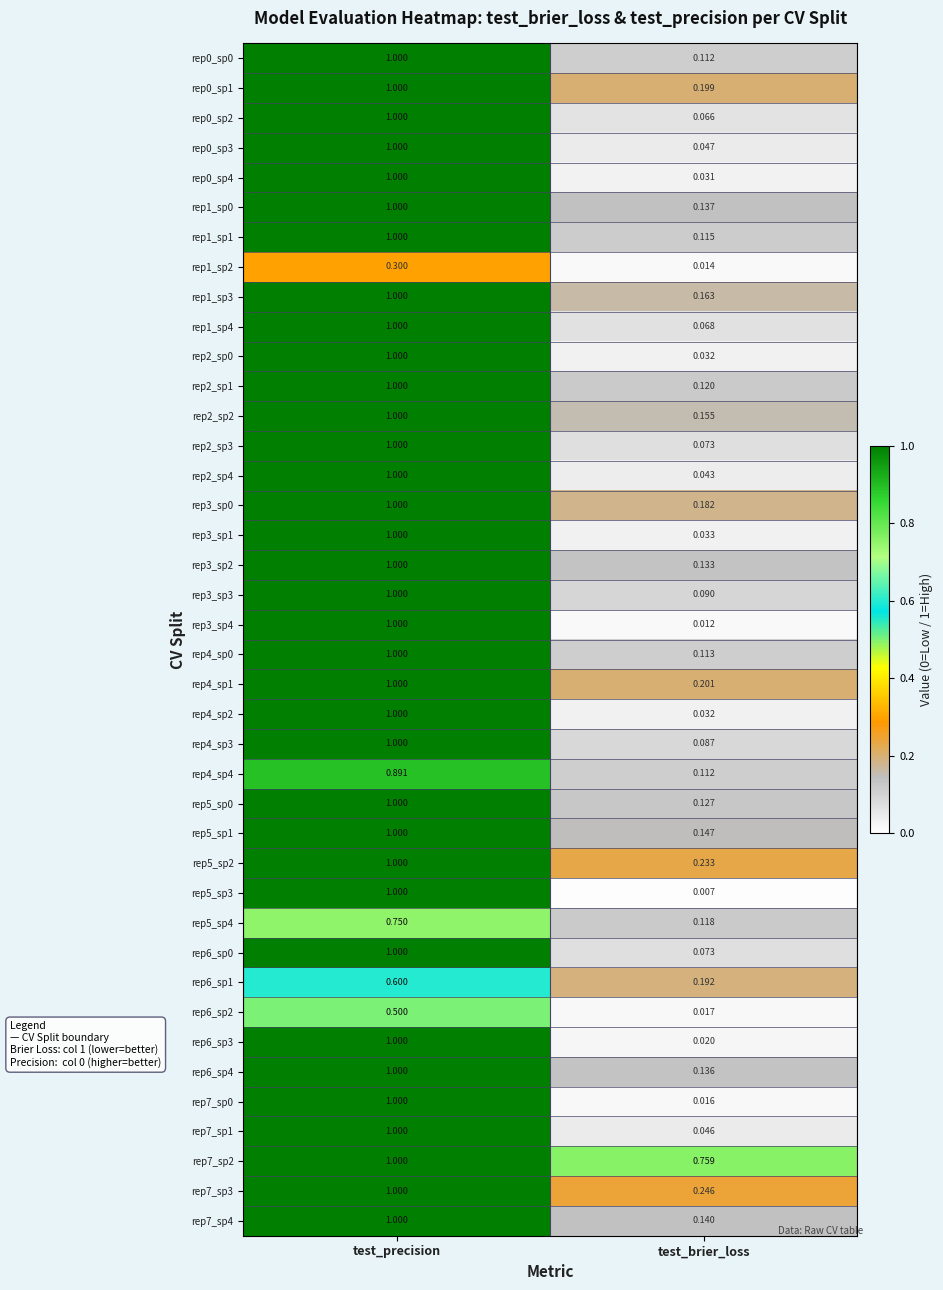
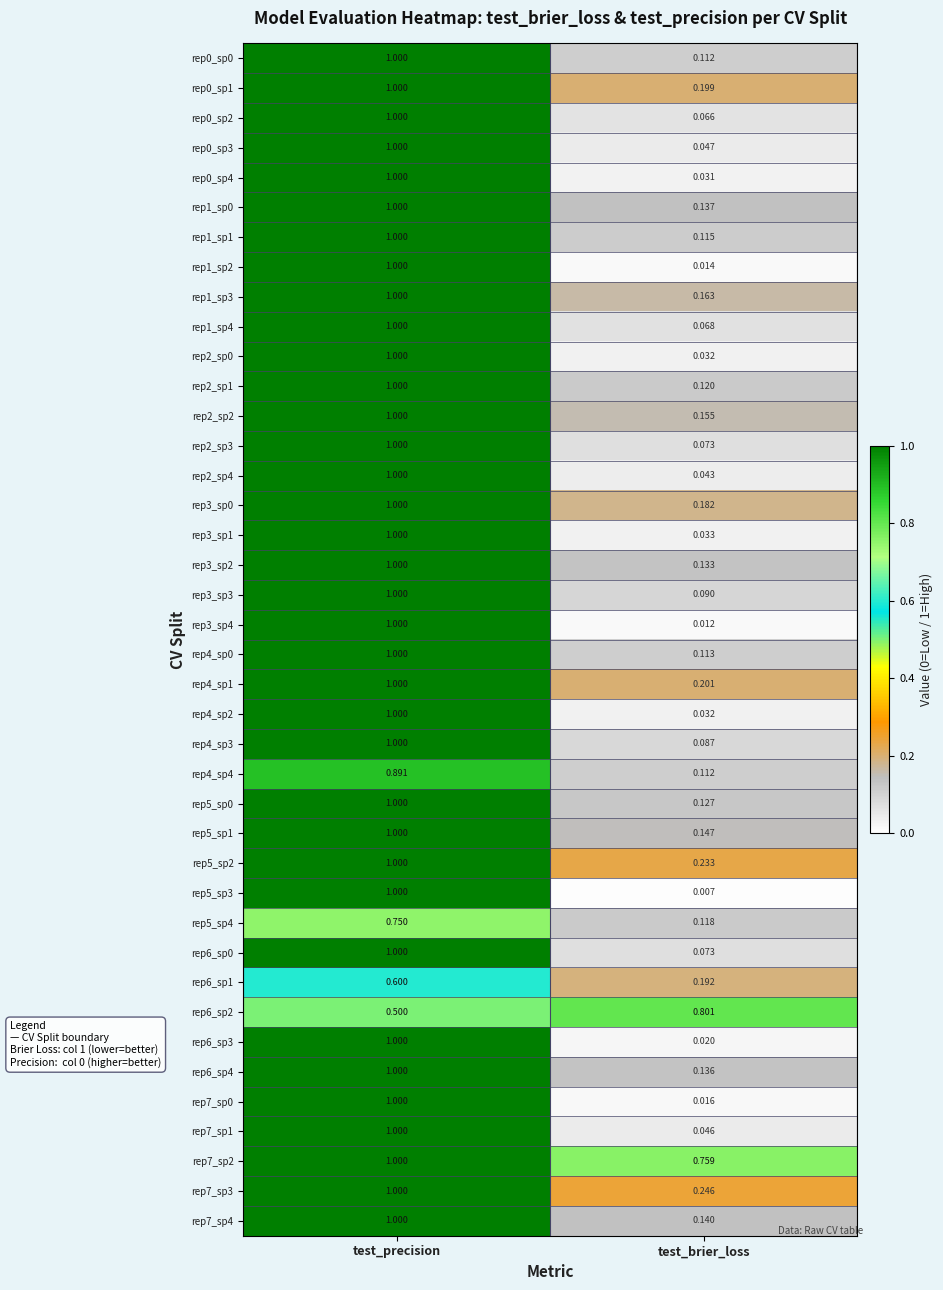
  {
    "rep0_sp0": {
      "test_precision": 1.000,
      "test_brier_loss": 0.112
    },
    "rep0_sp1": {
      "test_precision": 1.000,
      "test_brier_loss": 0.199
    },
    "rep0_sp2": {
      "test_precision": 1.000,
      "test_brier_loss": 0.066
    },
    "rep0_sp3": {
      "test_precision": 1.000,
      "test_brier_loss": 0.047
    },
    "rep0_sp4": {
      "test_precision": 1.000,
      "test_brier_loss": 0.031
    },
    "rep1_sp0": {
      "test_precision": 1.000,
      "test_brier_loss": 0.137
    },
    "rep1_sp1": {
      "test_precision": 1.000,
      "test_brier_loss": 0.115
    },
    "rep1_sp2": {
-     "test_precision": 0.300,
+     "test_precision": 1.000,
      "test_brier_loss": 0.014
    },
    "rep1_sp3": {
      "test_precision": 1.000,
      "test_brier_loss": 0.163
    },
    "rep1_sp4": {
      "test_precision": 1.000,
      "test_brier_loss": 0.068
    },
    "rep2_sp0": {
      "test_precision": 1.000,
      "test_brier_loss": 0.032
    },
    "rep2_sp1": {
      "test_precision": 1.000,
      "test_brier_loss": 0.120
    },
    "rep2_sp2": {
      "test_precision": 1.000,
      "test_brier_loss": 0.155
    },
    "rep2_sp3": {
      "test_precision": 1.000,
      "test_brier_loss": 0.073
    },
    "rep2_sp4": {
      "test_precision": 1.000,
      "test_brier_loss": 0.043
    },
    "rep3_sp0": {
      "test_precision": 1.000,
      "test_brier_loss": 0.182
    },
    "rep3_sp1": {
      "test_precision": 1.000,
      "test_brier_loss": 0.033
    },
    "rep3_sp2": {
      "test_precision": 1.000,
      "test_brier_loss": 0.133
    },
    "rep3_sp3": {
      "test_precision": 1.000,
      "test_brier_loss": 0.090
    },
    "rep3_sp4": {
      "test_precision": 1.000,
      "test_brier_loss": 0.012
    },
    "rep4_sp0": {
      "test_precision": 1.000,
      "test_brier_loss": 0.113
    },
    "rep4_sp1": {
      "test_precision": 1.000,
      "test_brier_loss": 0.201
    },
    "rep4_sp2": {
      "test_precision": 1.000,
      "test_brier_loss": 0.032
    },
    "rep4_sp3": {
      "test_precision": 1.000,
      "test_brier_loss": 0.087
    },
    "rep4_sp4": {
      "test_precision": 0.891,
      "test_brier_loss": 0.112
    },
    "rep5_sp0": {
      "test_precision": 1.000,
      "test_brier_loss": 0.127
    },
    "rep5_sp1": {
      "test_precision": 1.000,
      "test_brier_loss": 0.147
    },
    "rep5_sp2": {
      "test_precision": 1.000,
      "test_brier_loss": 0.233
    },
    "rep5_sp3": {
      "test_precision": 1.000,
      "test_brier_loss": 0.007
    },
    "rep5_sp4": {
      "test_precision": 0.750,
      "test_brier_loss": 0.118
    },
    "rep6_sp0": {
      "test_precision": 1.000,
      "test_brier_loss": 0.073
    },
    "rep6_sp1": {
      "test_precision": 0.600,
      "test_brier_loss": 0.192
    },
    "rep6_sp2": {
      "test_precision": 0.500,
-     "test_brier_loss": 0.017
+     "test_brier_loss": 0.801
    },
    "rep6_sp3": {
      "test_precision": 1.000,
      "test_brier_loss": 0.020
    },
    "rep6_sp4": {
      "test_precision": 1.000,
      "test_brier_loss": 0.136
    },
    "rep7_sp0": {
      "test_precision": 1.000,
      "test_brier_loss": 0.016
    },
    "rep7_sp1": {
      "test_precision": 1.000,
      "test_brier_loss": 0.046
    },
    "rep7_sp2": {
      "test_precision": 1.000,
      "test_brier_loss": 0.759
    },
    "rep7_sp3": {
      "test_precision": 1.000,
      "test_brier_loss": 0.246
    },
    "rep7_sp4": {
      "test_precision": 1.000
    }
  }
